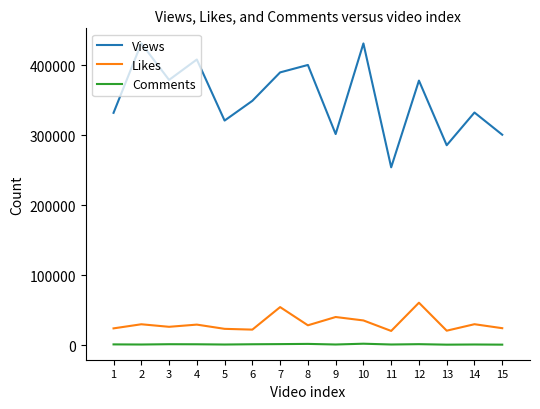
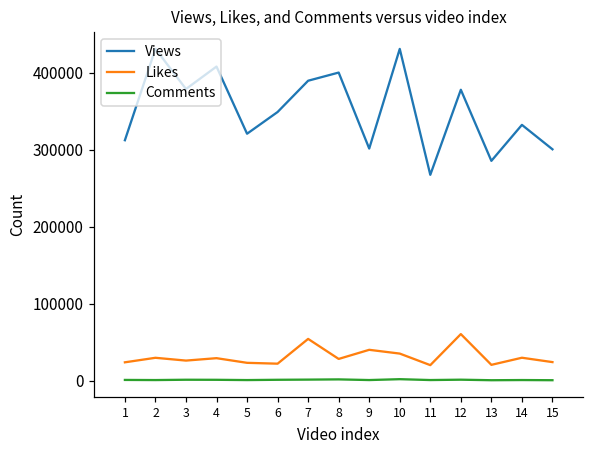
  {
    "Views": {
-     "1": 330000,
+     "1": 310000,
      "5": 320000,
      "6": 350000,
      "7": 390000,
      "8": 400000,
      "9": 300000,
      "10": 430000,
-     "11": 250000,
+     "11": 270000,
      "12": 380000,
      "13": 290000,
      "14": 330000,
      "15": 300000
    },
    "Likes": {
      "1": 20000,
      "2": 30000,
      "3": 30000,
      "4": 30000,
      "5": 20000,
      "6": 20000,
      "7": 50000,
      "8": 30000,
      "9": 40000,
      "10": 40000,
      "11": 20000,
      "12": 60000,
      "13": 20000,
      "14": 30000,
      "15": 20000
    },
    "Comments": {
      "1": 0,
      "2": 0,
      "3": 0,
      "4": 0,
      "5": 0,
      "6": 0,
      "7": 0,
      "8": 0,
      "9": 0,
      "10": 0,
      "11": 0,
      "12": 0,
      "13": 0,
      "14": 0,
      "15": 0
    }
  }
